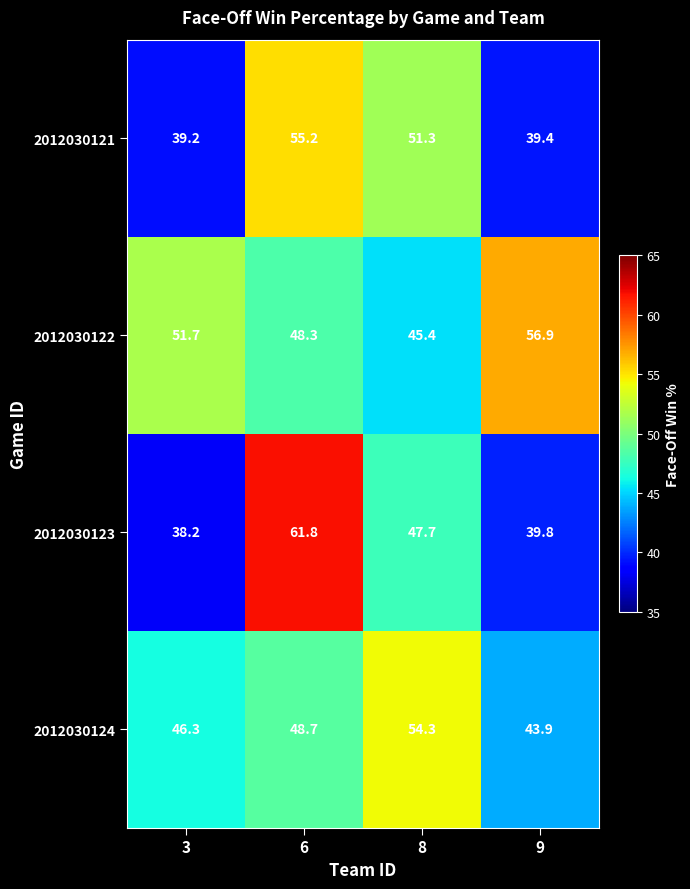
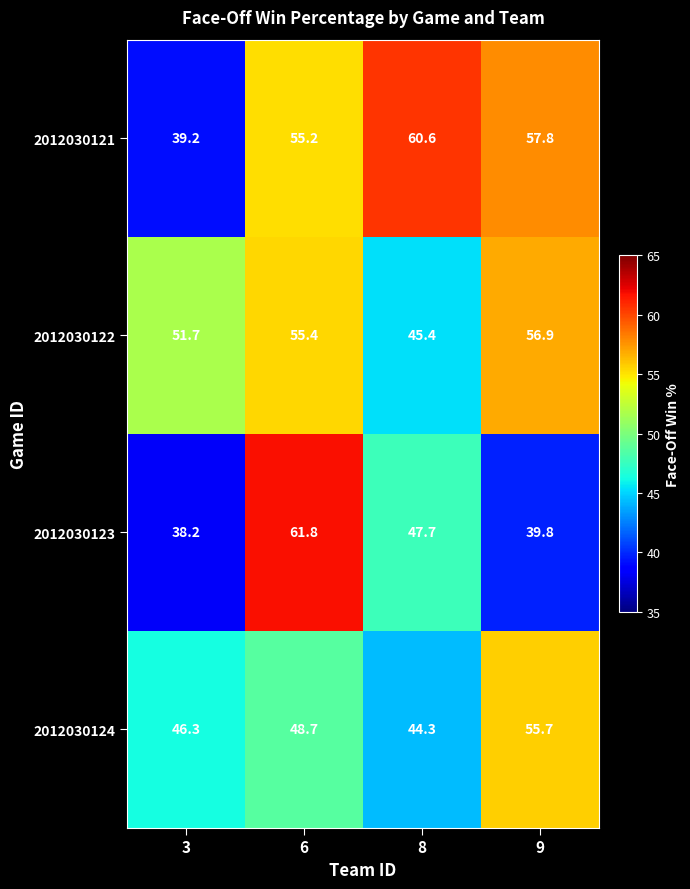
  {
    "2012030121": {
      "3": 39.2,
      "6": 55.2,
-     "8": 51.3,
-     "9": 39.4
+     "8": 60.6,
+     "9": 57.8
    },
    "2012030122": {
      "3": 51.7,
-     "6": 48.3,
+     "6": 55.4,
      "8": 45.4,
      "9": 56.9
    },
    "2012030123": {
      "3": 38.2,
      "6": 61.8,
      "8": 47.7,
      "9": 39.8
    },
    "2012030124": {
      "3": 46.3,
      "6": 48.7,
-     "8": 54.3,
-     "9": 43.9
+     "8": 44.3,
+     "9": 55.7
    }
  }
